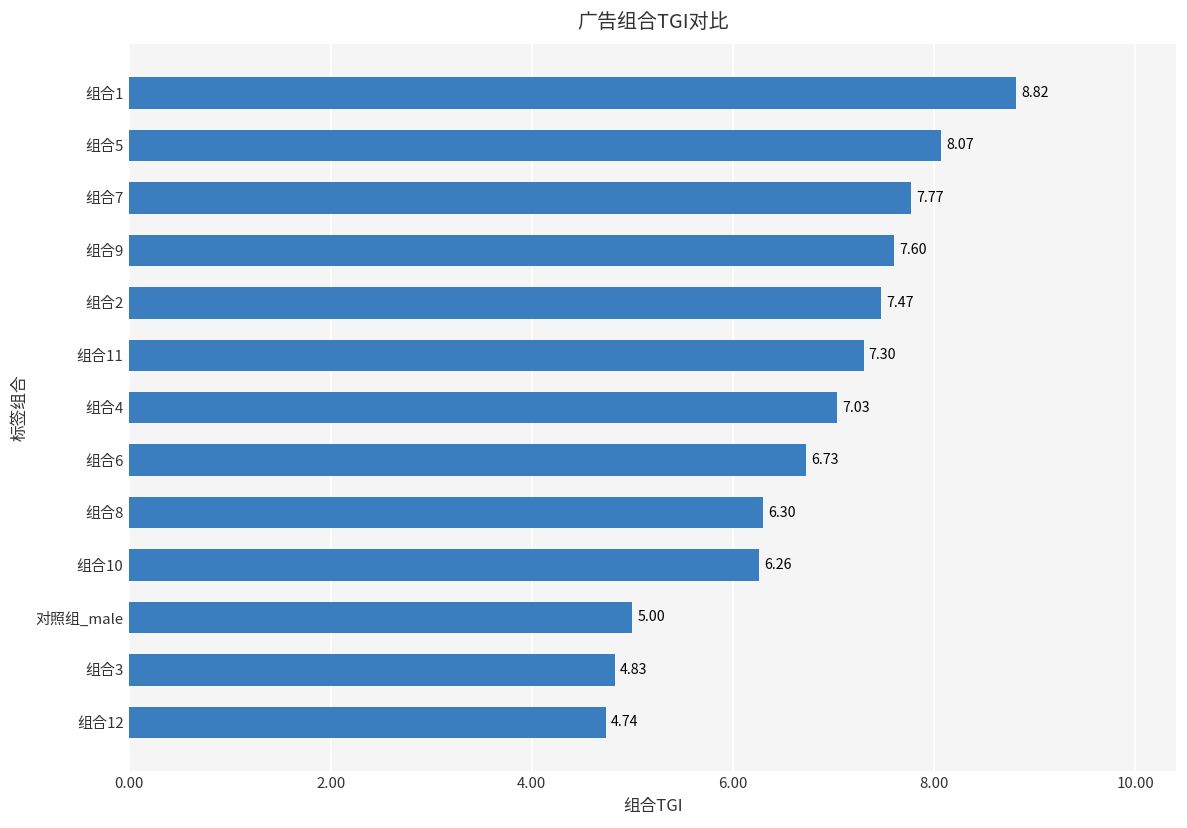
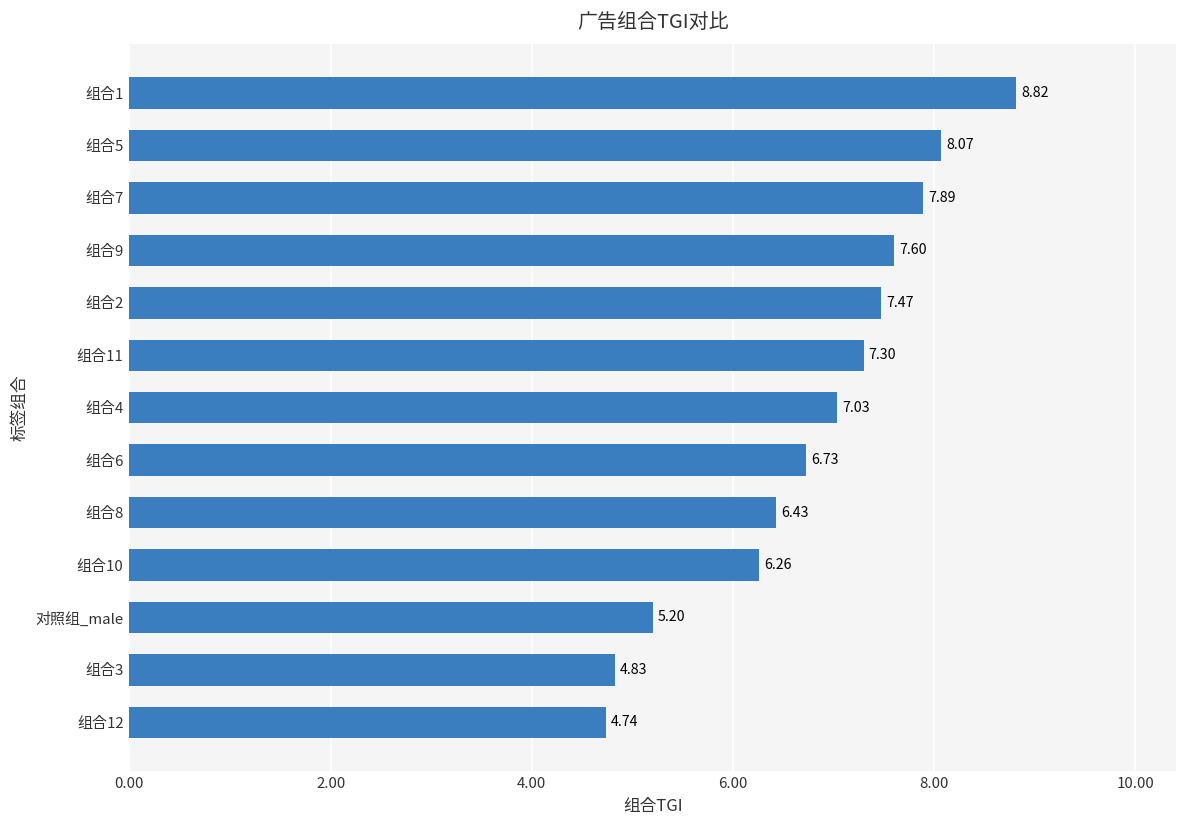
  {
    "组合1": 8.82,
    "组合5": 8.07,
-   "组合7": 7.77,
+   "组合7": 7.89,
    "组合9": 7.60,
    "组合2": 7.47,
    "组合11": 7.30,
    "组合4": 7.03,
    "组合6": 6.73,
-   "组合8": 6.30,
+   "组合8": 6.43,
    "组合10": 6.26,
-   "对照组_male": 5.00,
+   "对照组_male": 5.20,
    "组合3": 4.83,
    "组合12": 4.74
  }
